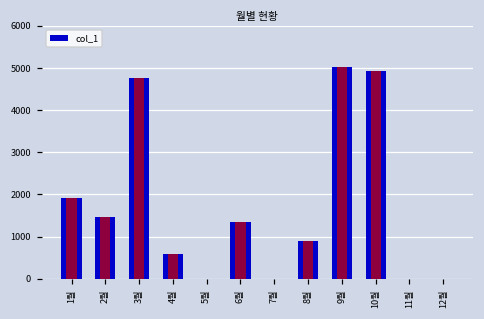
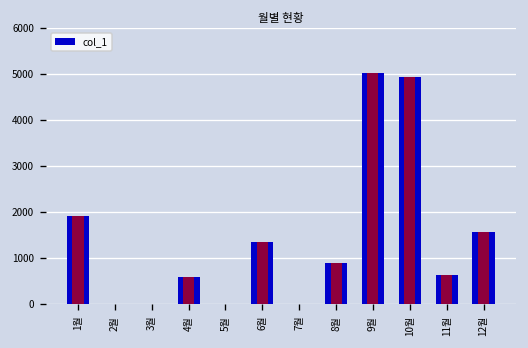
  {
    "1월": 1900,
-   "2월": 1500,
-   "3월": 4800,
+   "2월": 0,
+   "3월": 0,
    "4월": 600,
    "5월": 0,
    "6월": 1300,
    "7월": 0,
    "8월": 900,
    "9월": 5000,
    "10월": 4900,
-   "11월": 0,
-   "12월": 0
+   "11월": 600,
+   "12월": 1600
  }
